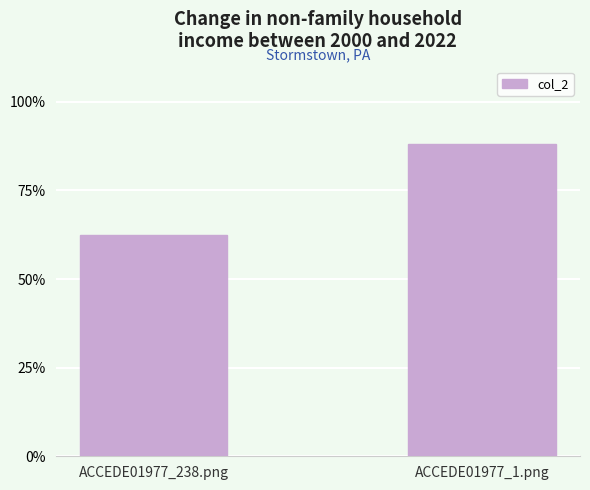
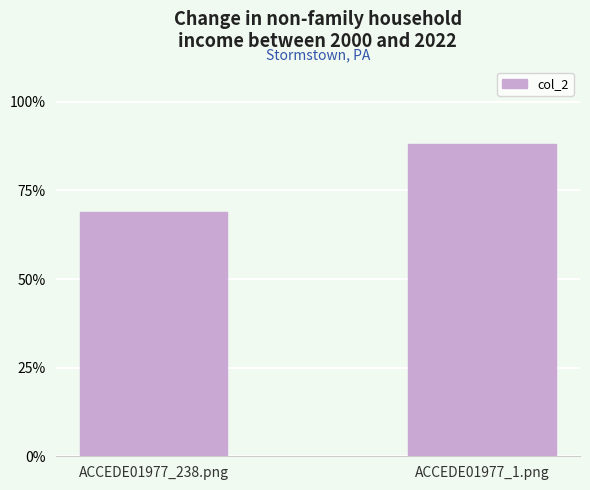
  {
-   "ACCEDE01977_238.png": "62%",
+   "ACCEDE01977_238.png": "69%",
    "ACCEDE01977_1.png": "88%"
  }
